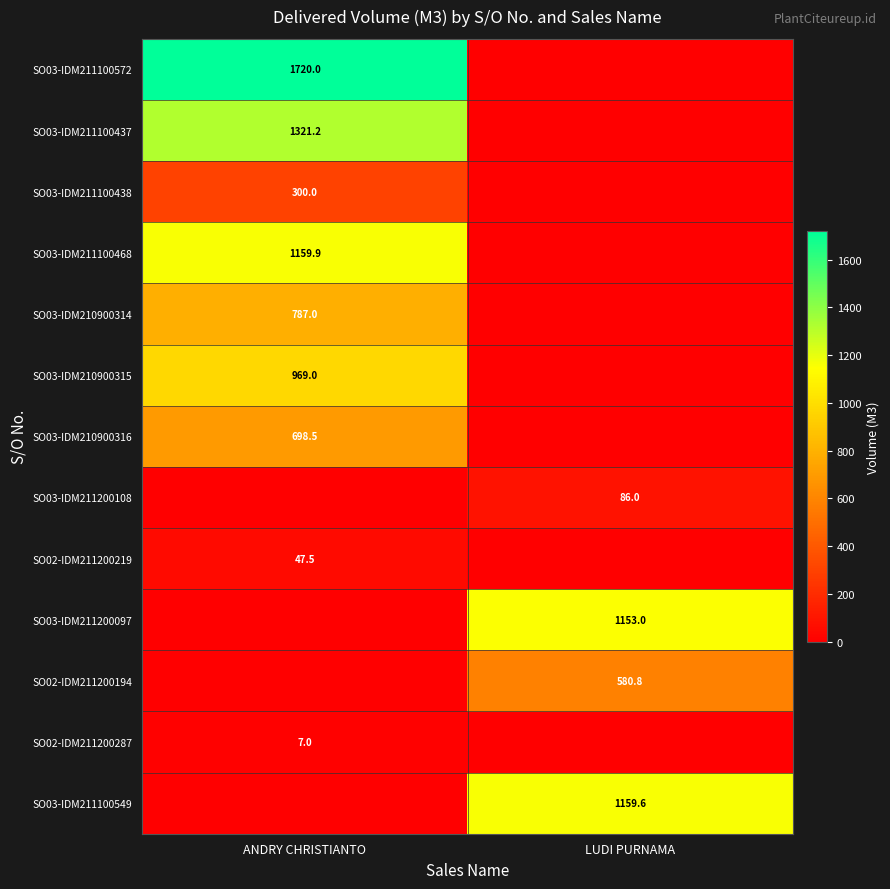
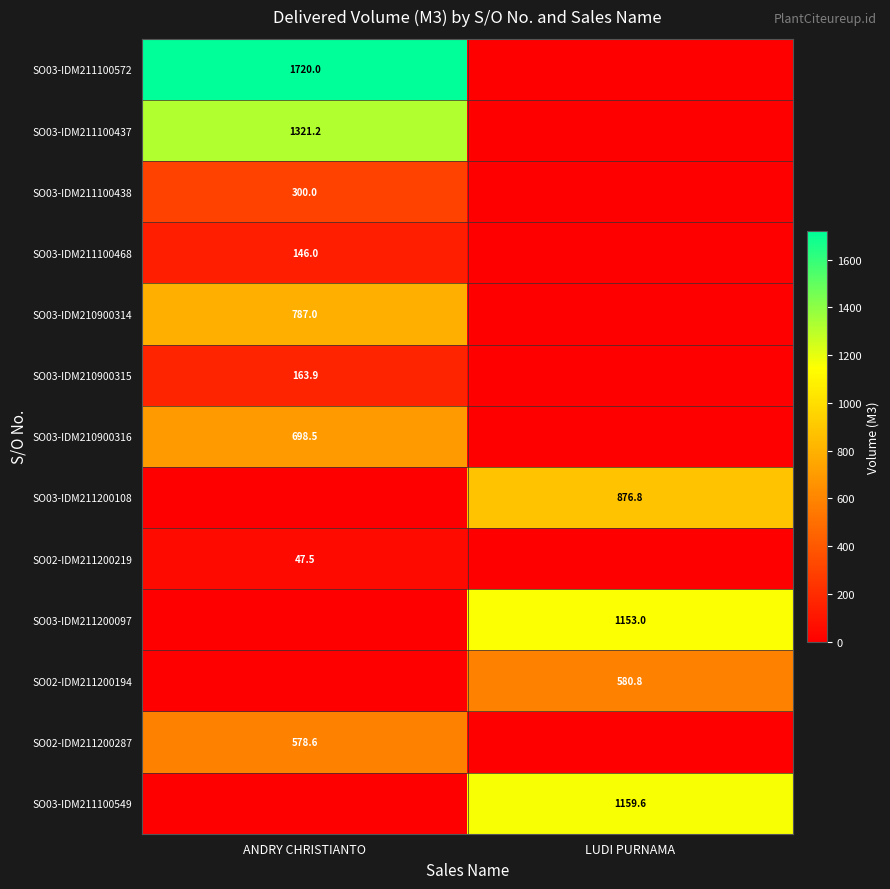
  {
    "SO03-IDM211100572": {
      "ANDRY CHRISTIANTO": 1720.0
    },
    "SO03-IDM211100437": {
      "ANDRY CHRISTIANTO": 1321.2
    },
    "SO03-IDM211100438": {
      "ANDRY CHRISTIANTO": 300.0
    },
    "SO03-IDM211100468": {
-     "ANDRY CHRISTIANTO": 1159.9
+     "ANDRY CHRISTIANTO": 146.0
    },
    "SO03-IDM210900314": {
      "ANDRY CHRISTIANTO": 787.0
    },
    "SO03-IDM210900315": {
-     "ANDRY CHRISTIANTO": 969.0
+     "ANDRY CHRISTIANTO": 163.9
    },
    "SO03-IDM210900316": {
      "ANDRY CHRISTIANTO": 698.5
    },
    "SO03-IDM211200108": {
-     "LUDI PURNAMA": 86.0
+     "LUDI PURNAMA": 876.8
    },
    "SO02-IDM211200219": {
      "ANDRY CHRISTIANTO": 47.5
    },
    "SO03-IDM211200097": {
      "LUDI PURNAMA": 1153.0
    },
    "SO02-IDM211200194": {
      "LUDI PURNAMA": 580.8
    },
    "SO02-IDM211200287": {
-     "ANDRY CHRISTIANTO": 7.0
+     "ANDRY CHRISTIANTO": 578.6
    },
    "SO03-IDM211100549": {
      "LUDI PURNAMA": 1159.6
    }
  }
